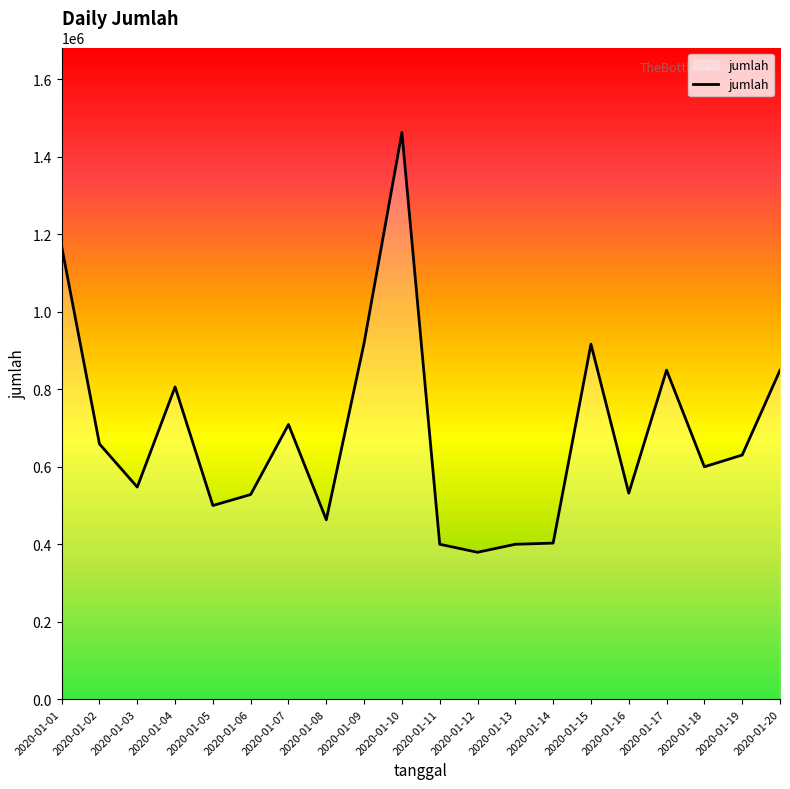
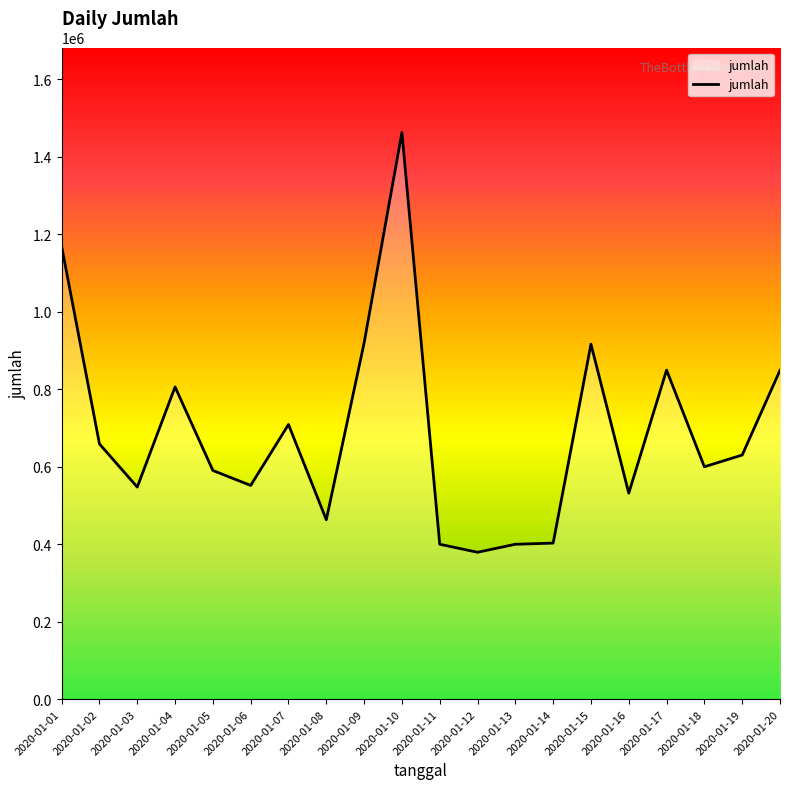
  {
    "2020-01-01": 1170000,
    "2020-01-02": 660000,
    "2020-01-03": 550000,
    "2020-01-04": 810000,
-   "2020-01-05": 500000,
-   "2020-01-06": 530000,
+   "2020-01-05": 590000,
+   "2020-01-06": 550000,
    "2020-01-07": 710000,
    "2020-01-08": 460000,
    "2020-01-09": 920000,
    "2020-01-10": 1460000,
    "2020-01-11": 400000,
    "2020-01-12": 380000,
    "2020-01-13": 400000,
    "2020-01-14": 400000,
    "2020-01-15": 920000,
    "2020-01-16": 530000,
    "2020-01-17": 850000,
    "2020-01-18": 600000,
    "2020-01-19": 630000,
    "2020-01-20": 850000
  }
